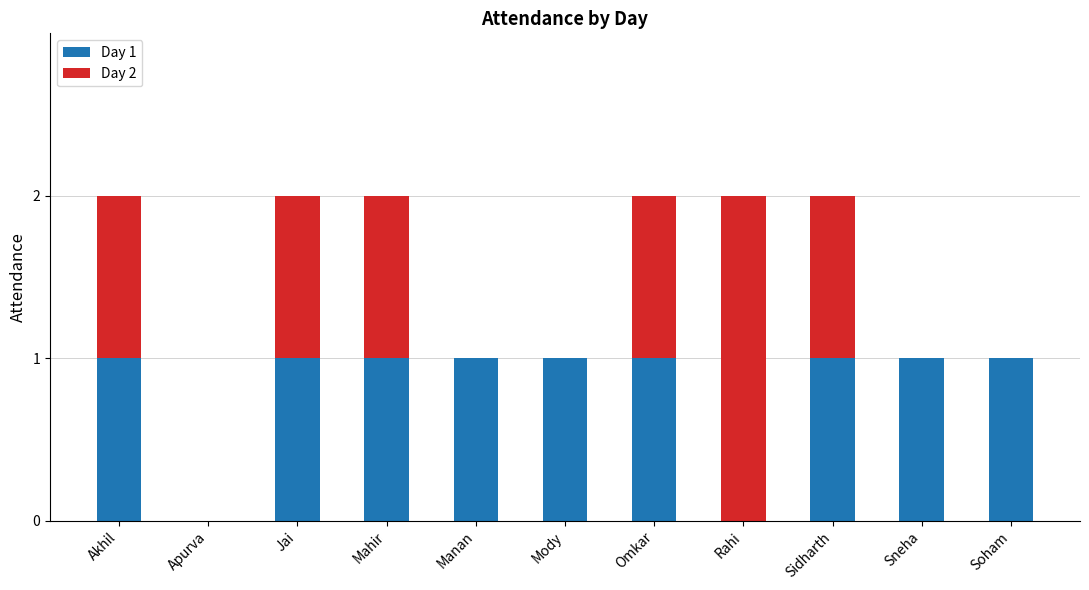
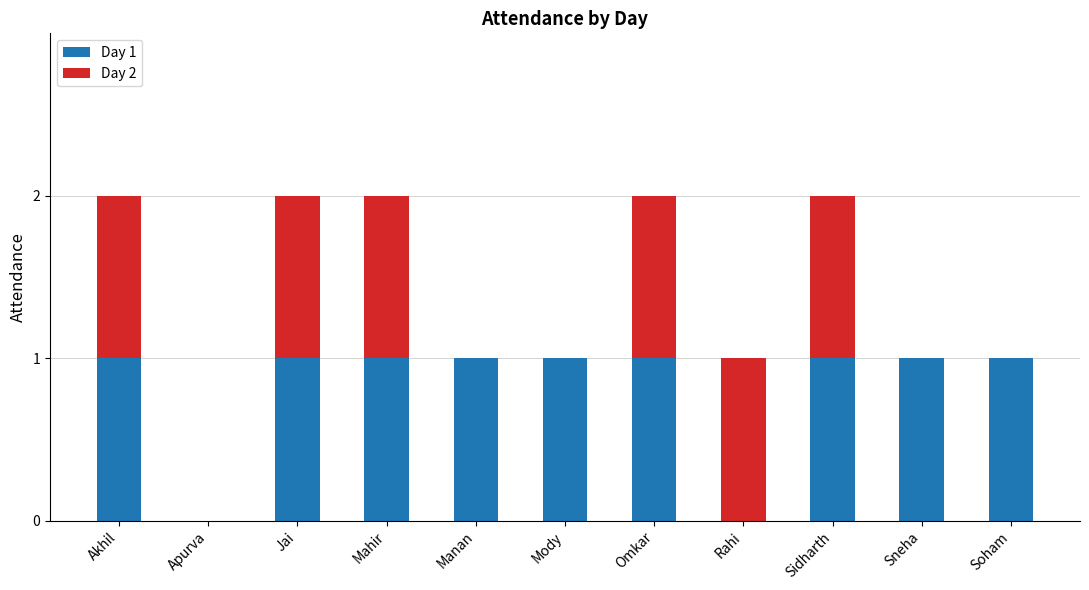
  {
    "Day 1": {
      "Akhil": 1,
      "Apurva": 0,
      "Jai": 1,
      "Mahir": 1,
      "Manan": 1,
      "Mody": 1,
      "Omkar": 1,
      "Rahi": 0,
      "Sidharth": 1,
      "Sneha": 1,
      "Soham": 1
    },
    "Day 2": {
-     "Rahi": 2
+     "Rahi": 1
    }
  }
